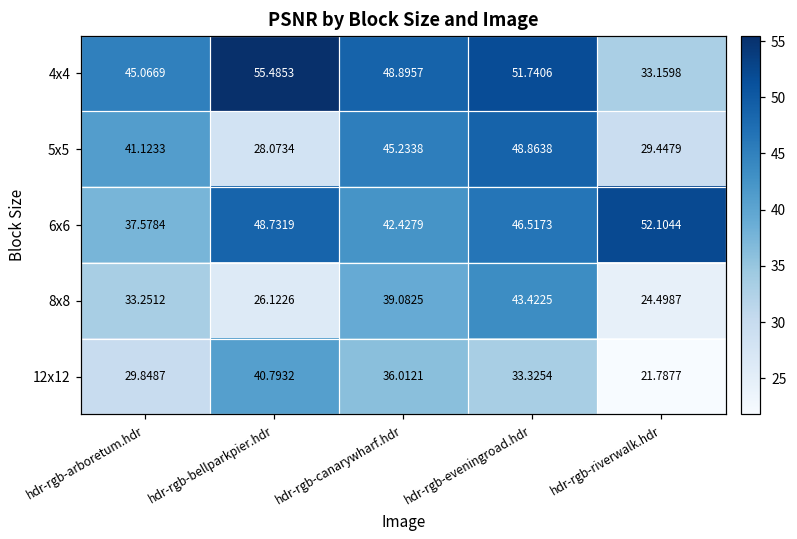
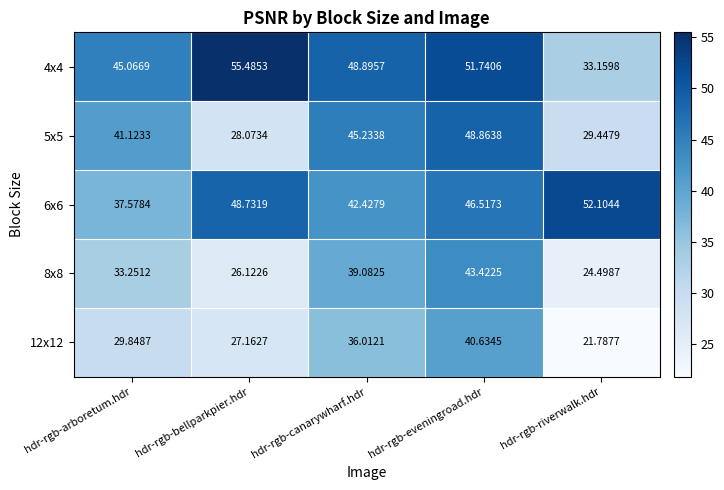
  {
    "4x4": {
      "hdr-rgb-arboretum.hdr": 45.0669,
      "hdr-rgb-bellparkpier.hdr": 55.4853,
      "hdr-rgb-canarywharf.hdr": 48.8957,
      "hdr-rgb-eveningroad.hdr": 51.7406,
      "hdr-rgb-riverwalk.hdr": 33.1598
    },
    "5x5": {
      "hdr-rgb-arboretum.hdr": 41.1233,
      "hdr-rgb-bellparkpier.hdr": 28.0734,
      "hdr-rgb-canarywharf.hdr": 45.2338,
      "hdr-rgb-eveningroad.hdr": 48.8638,
      "hdr-rgb-riverwalk.hdr": 29.4479
    },
    "6x6": {
      "hdr-rgb-arboretum.hdr": 37.5784,
      "hdr-rgb-bellparkpier.hdr": 48.7319,
      "hdr-rgb-canarywharf.hdr": 42.4279,
      "hdr-rgb-eveningroad.hdr": 46.5173,
      "hdr-rgb-riverwalk.hdr": 52.1044
    },
    "8x8": {
      "hdr-rgb-arboretum.hdr": 33.2512,
      "hdr-rgb-bellparkpier.hdr": 26.1226,
      "hdr-rgb-canarywharf.hdr": 39.0825,
      "hdr-rgb-eveningroad.hdr": 43.4225,
      "hdr-rgb-riverwalk.hdr": 24.4987
    },
    "12x12": {
      "hdr-rgb-arboretum.hdr": 29.8487,
-     "hdr-rgb-bellparkpier.hdr": 40.7932,
+     "hdr-rgb-bellparkpier.hdr": 27.1627,
      "hdr-rgb-canarywharf.hdr": 36.0121,
-     "hdr-rgb-eveningroad.hdr": 33.3254,
+     "hdr-rgb-eveningroad.hdr": 40.6345,
      "hdr-rgb-riverwalk.hdr": 21.7877
    }
  }
